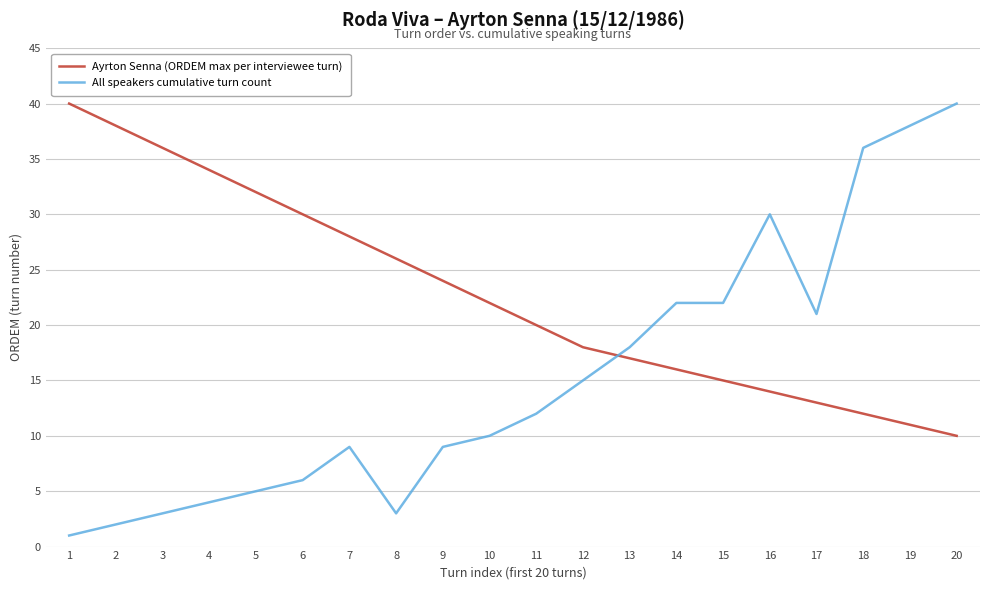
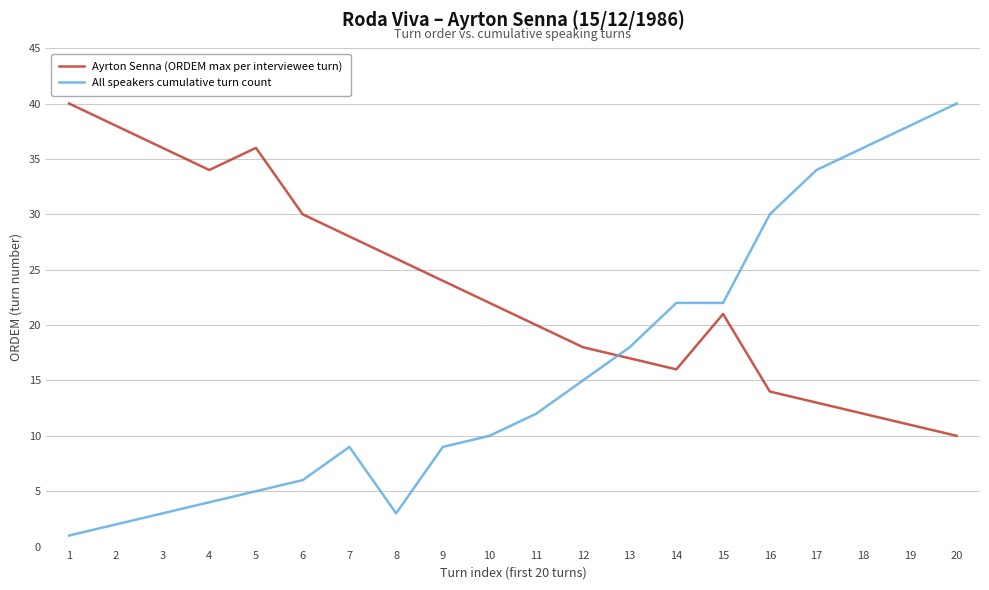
  {
    "Ayrton Senna (ORDEM max per interviewee turn)": {
      "1": 40,
      "2": 38,
      "3": 36,
      "4": 34,
-     "5": 32,
+     "5": 36,
      "6": 30,
      "7": 28,
      "8": 26,
      "9": 24,
      "10": 22,
      "11": 20,
      "12": 18,
      "13": 17,
      "14": 16,
-     "15": 15,
+     "15": 21,
      "16": 14,
      "17": 13,
      "18": 12,
      "19": 11,
      "20": 10
    },
    "All speakers cumulative turn count": {
      "1": 1,
      "2": 2,
      "3": 3,
      "4": 4,
      "5": 5,
      "6": 6,
      "7": 9,
      "8": 3,
      "9": 9,
      "10": 10,
      "11": 12,
      "12": 15,
      "13": 18,
      "14": 22,
      "15": 22,
      "16": 30,
-     "17": 21,
+     "17": 34,
      "18": 36,
      "19": 38,
      "20": 40
    }
  }
